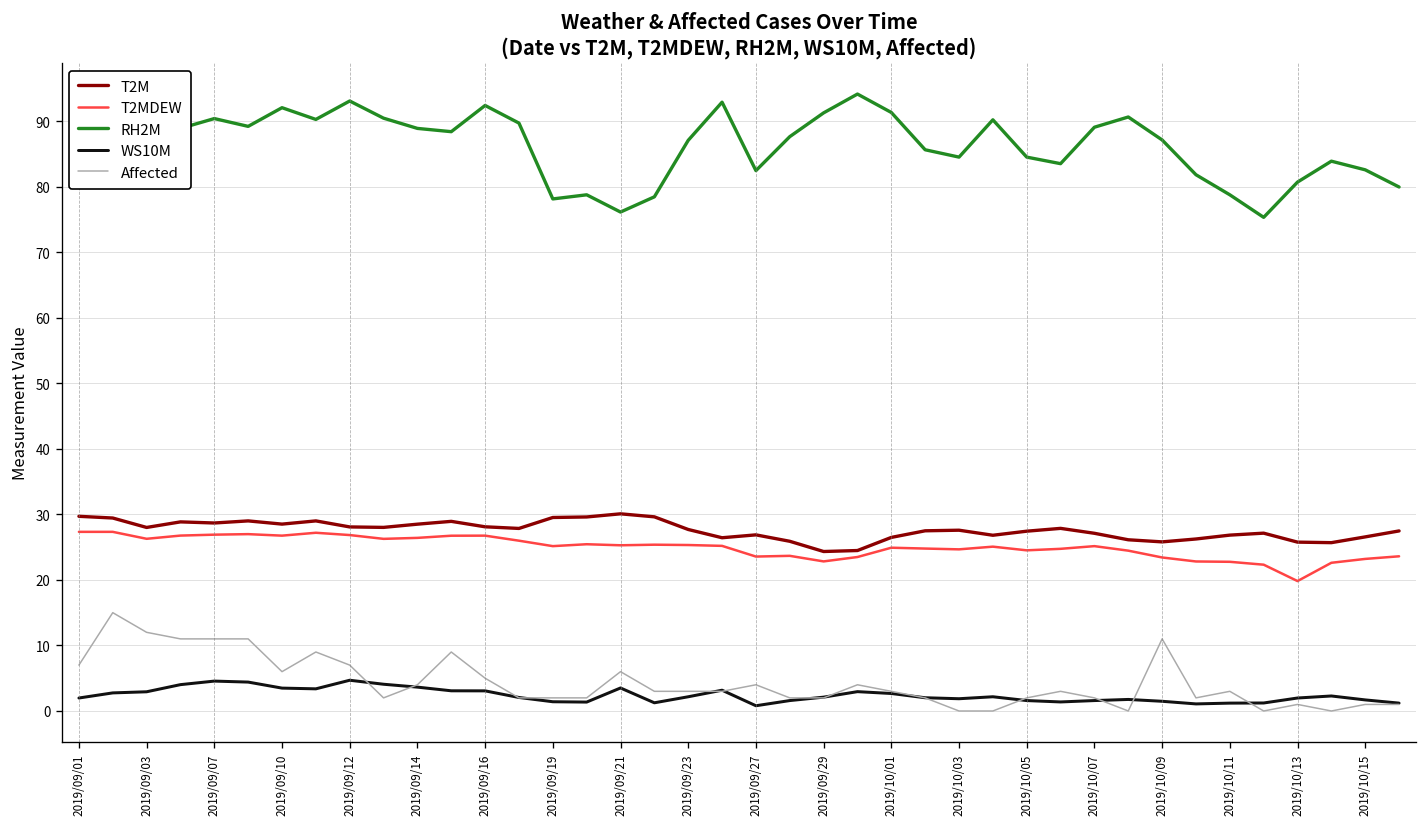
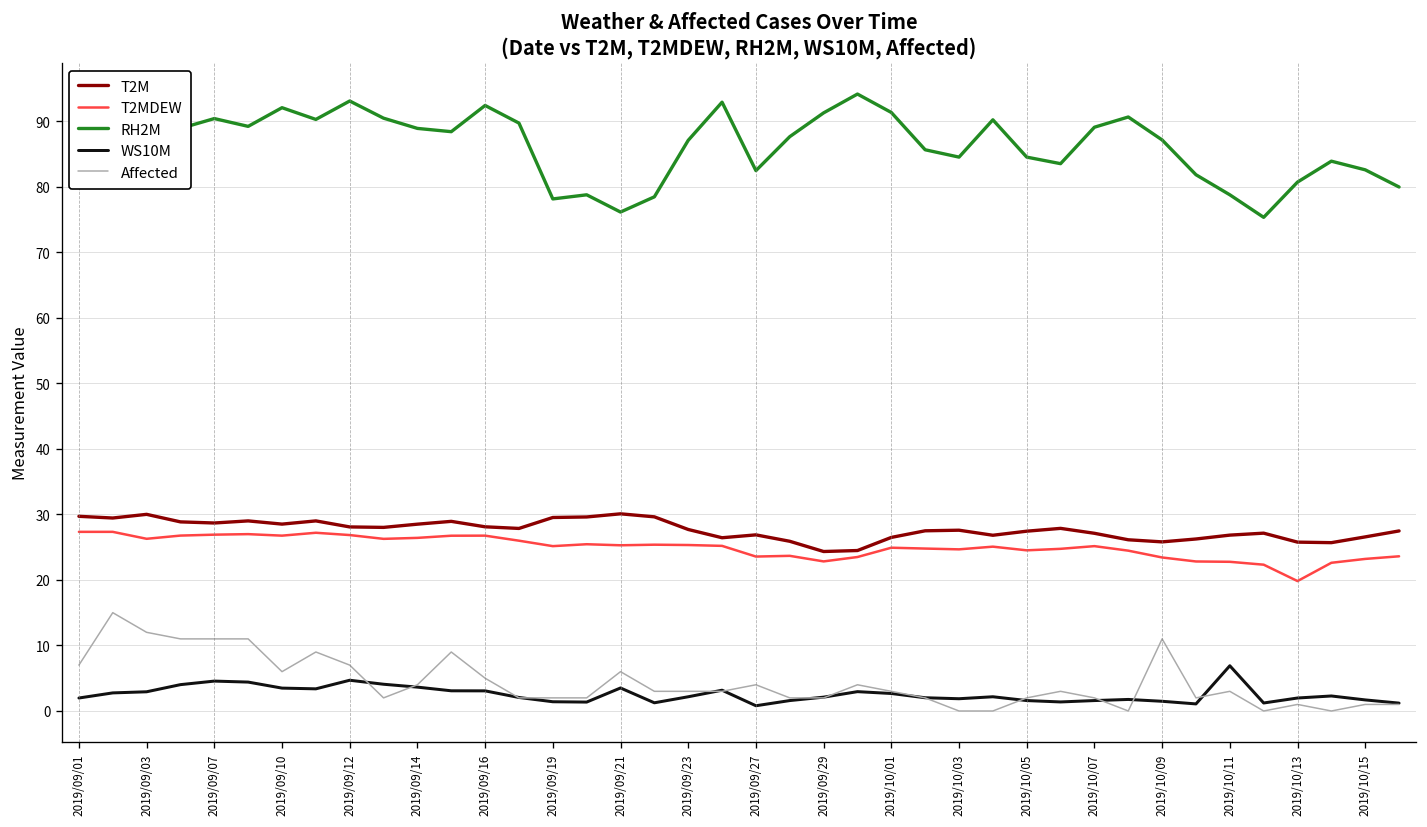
  {
    "T2M": {
      "2019/09/01": 30,
-     "2019/09/03": 28,
+     "2019/09/03": 30,
      "2019/09/07": 29,
      "2019/09/10": 29,
      "2019/09/12": 28,
      "2019/09/14": 29,
      "2019/09/16": 28,
      "2019/09/19": 30,
      "2019/09/21": 30,
      "2019/09/23": 28,
      "2019/09/27": 27,
      "2019/09/29": 24,
      "2019/10/01": 26,
      "2019/10/03": 28,
      "2019/10/05": 27,
      "2019/10/07": 27,
      "2019/10/09": 26,
      "2019/10/11": 27,
      "2019/10/13": 26,
      "2019/10/15": 27
    },
    "T2MDEW": {
      "2019/09/01": 27,
      "2019/09/03": 26,
      "2019/09/07": 27,
      "2019/09/10": 27,
      "2019/09/12": 27,
      "2019/09/14": 26,
      "2019/09/16": 27,
      "2019/09/19": 25,
      "2019/09/21": 25,
      "2019/09/23": 25,
      "2019/09/27": 24,
      "2019/09/29": 23,
      "2019/10/01": 25,
      "2019/10/03": 25,
      "2019/10/05": 25,
      "2019/10/07": 25,
      "2019/10/09": 23,
      "2019/10/11": 23,
      "2019/10/13": 20,
      "2019/10/15": 23
    },
    "RH2M": {
      "2019/09/07": 90,
      "2019/09/10": 92,
      "2019/09/12": 93,
      "2019/09/14": 89,
      "2019/09/16": 92,
      "2019/09/19": 78,
      "2019/09/21": 76,
      "2019/09/23": 87,
      "2019/09/27": 82,
      "2019/09/29": 91,
      "2019/10/01": 91,
      "2019/10/03": 85,
      "2019/10/05": 85,
      "2019/10/07": 89,
      "2019/10/09": 87,
      "2019/10/11": 79,
      "2019/10/13": 81,
      "2019/10/15": 83
    },
    "WS10M": {
      "2019/09/01": 2,
      "2019/09/03": 3,
      "2019/09/07": 5,
      "2019/09/10": 3,
      "2019/09/12": 5,
      "2019/09/16": 3,
      "2019/09/19": 1,
      "2019/09/21": 4,
      "2019/09/23": 2,
      "2019/09/27": 1,
      "2019/10/03": 2,
      "2019/10/09": 1,
-     "2019/10/11": 1,
+     "2019/10/11": 7,
      "2019/10/13": 2,
      "2019/10/15": 2
    },
    "Affected": {
      "2019/09/01": 7,
      "2019/09/03": 12,
      "2019/09/07": 11,
      "2019/09/10": 6,
      "2019/09/12": 7,
      "2019/09/16": 5,
      "2019/09/19": 2,
      "2019/09/21": 6,
      "2019/09/23": 3,
      "2019/09/27": 4,
      "2019/10/03": 0,
      "2019/10/09": 11,
      "2019/10/11": 3,
      "2019/10/13": 1,
      "2019/10/15": 1
    }
  }
